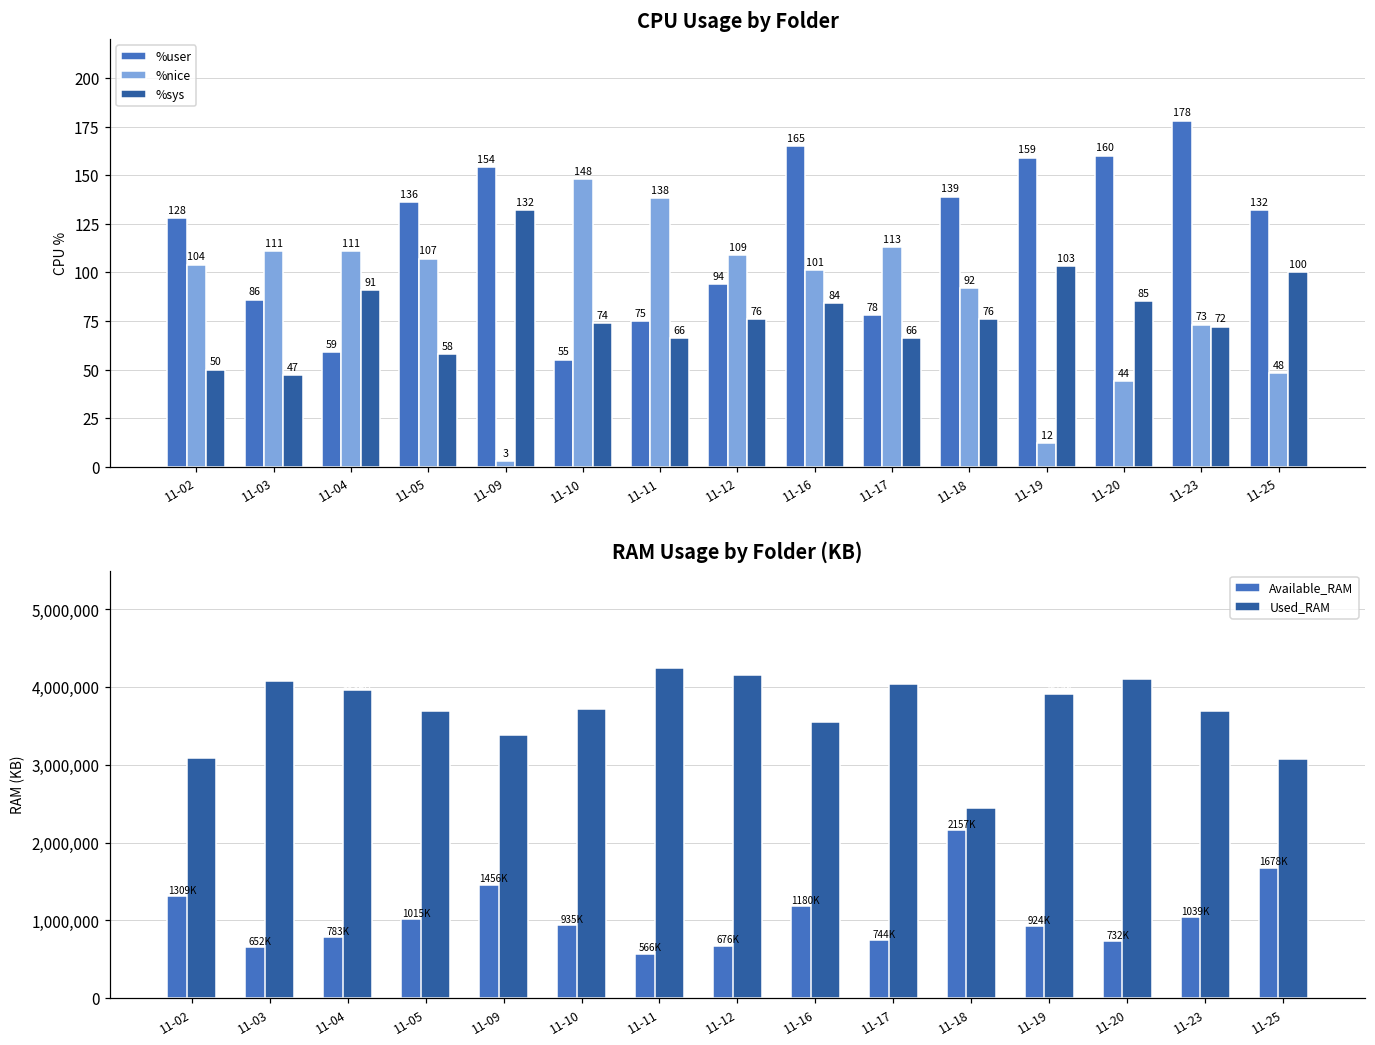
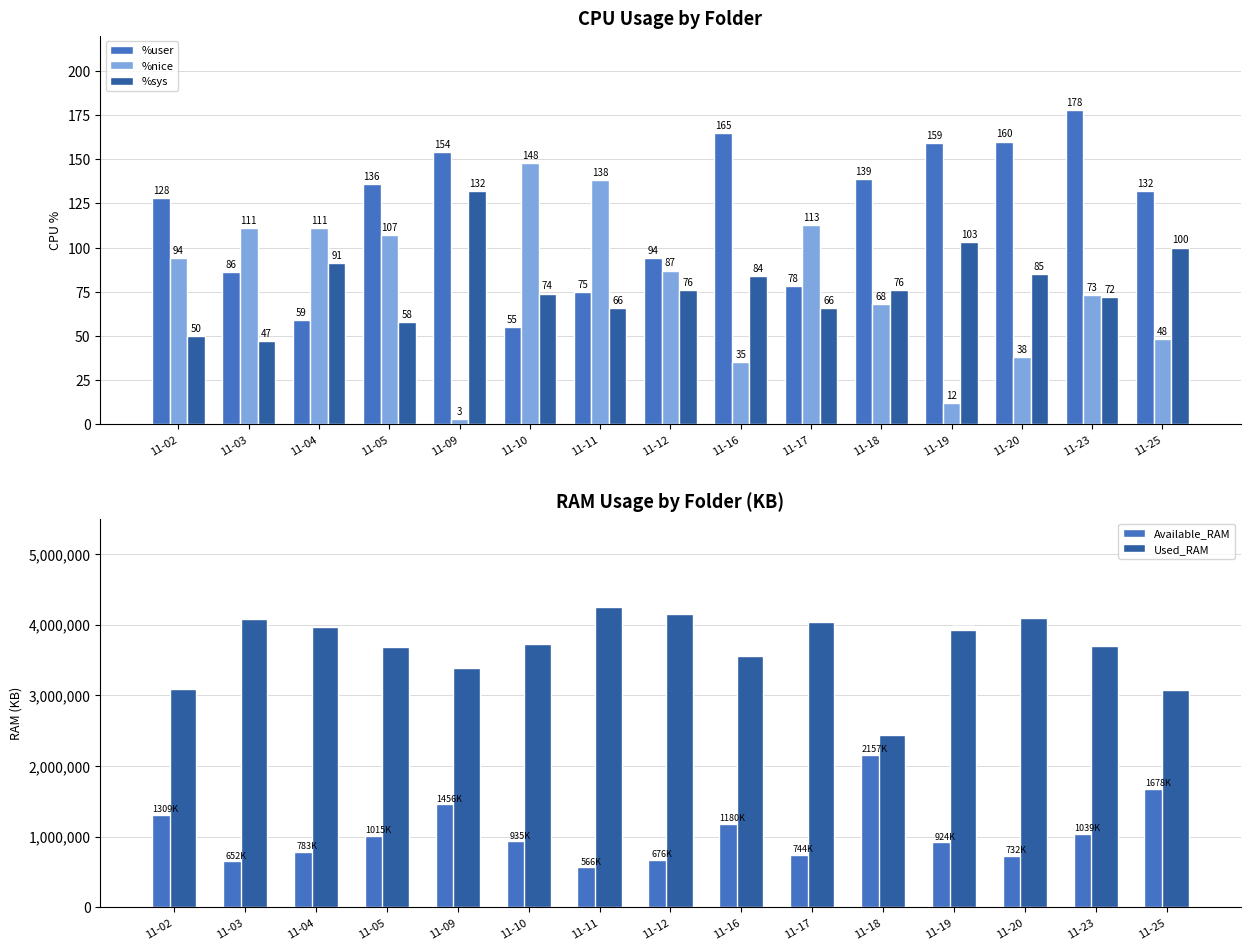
  {
    "CPU Usage by Folder": {
      "%nice": {
-       "11-02": 104,
+       "11-02": 94,
        "11-03": 111,
        "11-04": 111,
        "11-05": 107,
        "11-09": 3,
        "11-10": 148,
        "11-11": 138,
-       "11-12": 109,
-       "11-16": 101,
+       "11-12": 87,
+       "11-16": 35,
        "11-17": 113,
-       "11-18": 92,
+       "11-18": 68,
        "11-19": 12,
-       "11-20": 44,
+       "11-20": 38,
        "11-23": 73,
        "11-25": 48
      }
    }
  }
